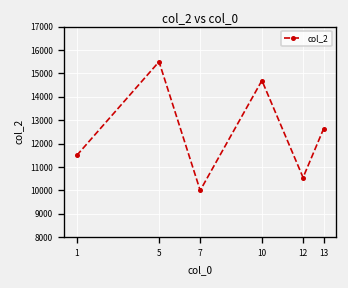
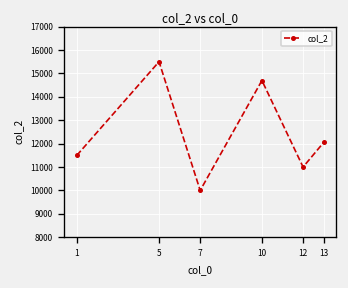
  {
    "1": 11500,
    "5": 15500,
    "7": 10000,
    "10": 14700,
-   "12": 10600,
-   "13": 12600
+   "12": 11000,
+   "13": 12100
  }
